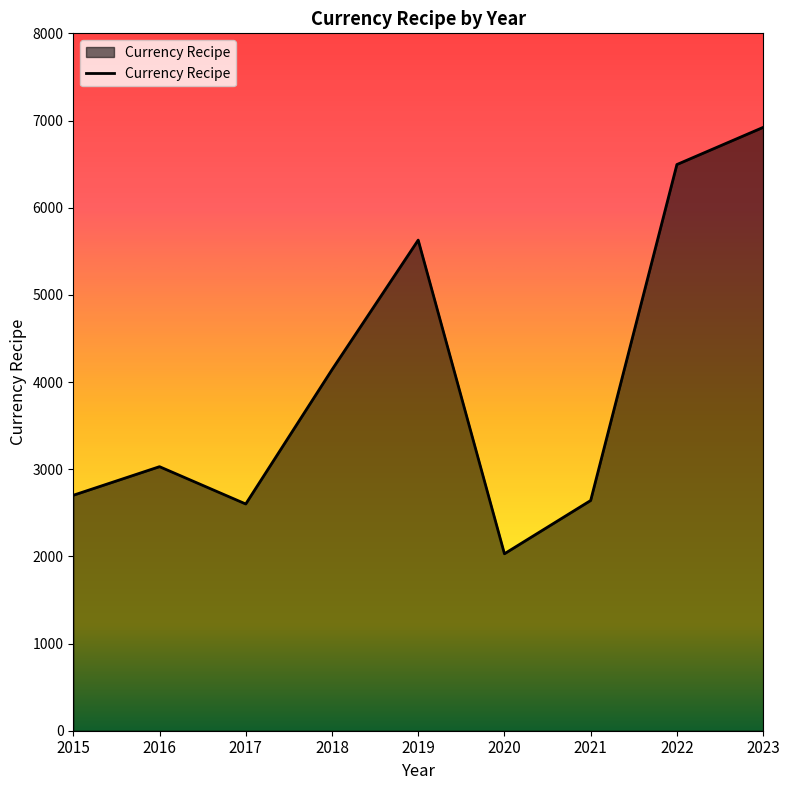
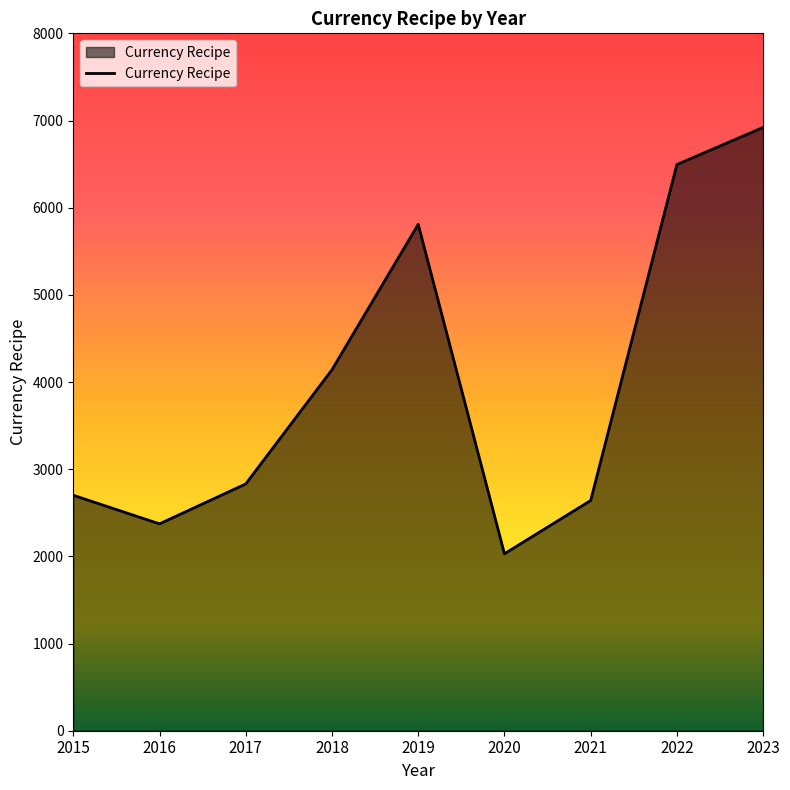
  {
    "2015": 2700,
-   "2016": 3000,
-   "2017": 2600,
+   "2016": 2400,
+   "2017": 2800,
    "2018": 4100,
-   "2019": 5600,
+   "2019": 5800,
    "2020": 2000,
    "2021": 2600,
    "2022": 6500,
    "2023": 6900
  }
